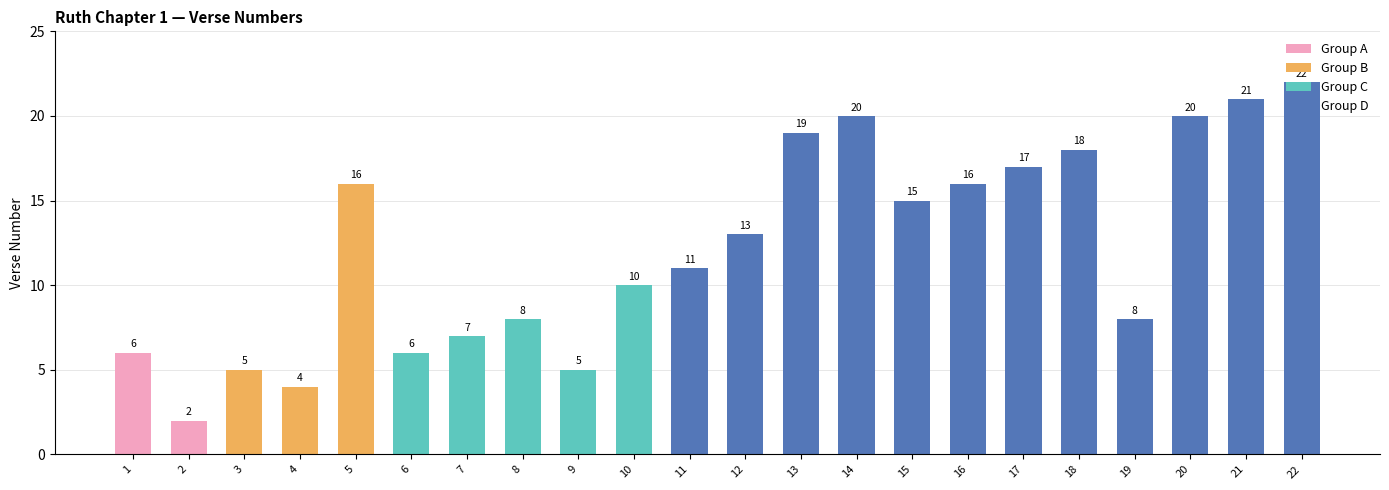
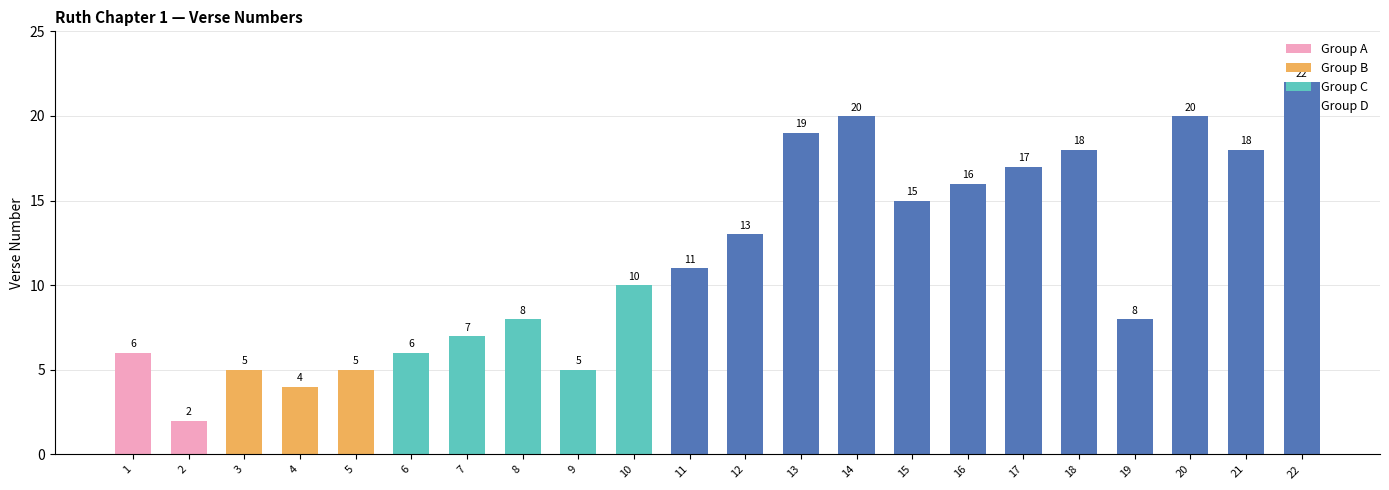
  {
    "1": 6,
    "2": 2,
    "3": 5,
    "4": 4,
-   "5": 16,
+   "5": 5,
    "6": 6,
    "7": 7,
    "8": 8,
    "9": 5,
    "10": 10,
    "11": 11,
    "12": 13,
    "13": 19,
    "14": 20,
    "15": 15,
    "16": 16,
    "17": 17,
    "18": 18,
    "19": 8,
    "20": 20,
-   "21": 21,
+   "21": 18,
    "22": 22
  }
